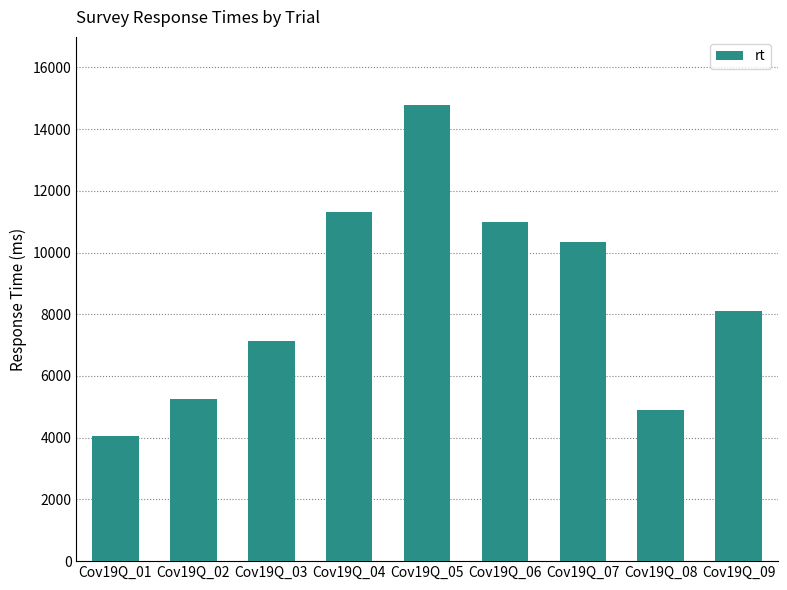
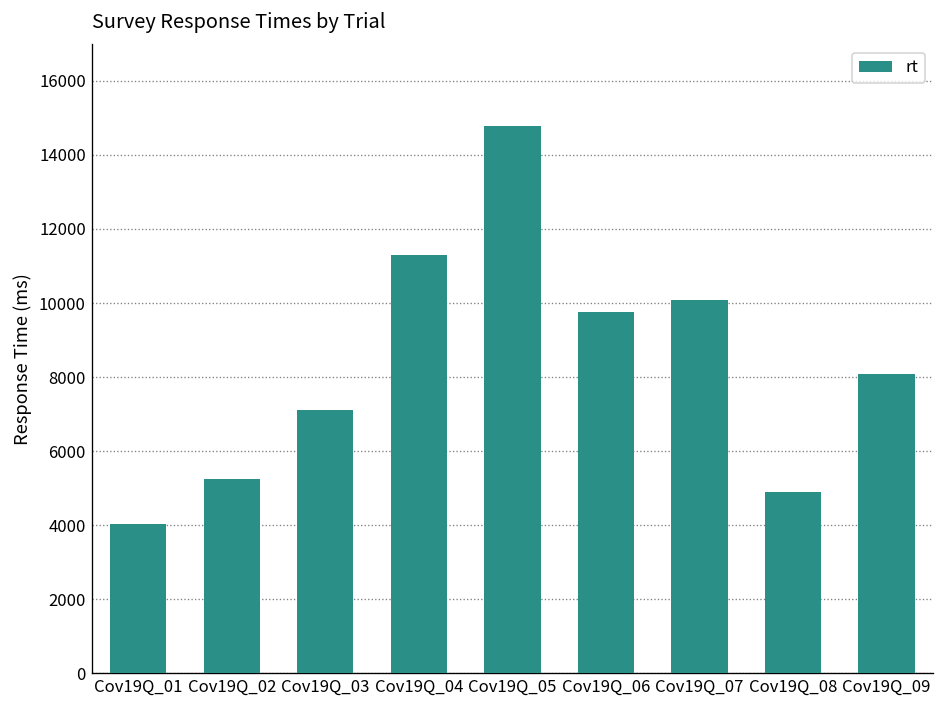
  {
    "Cov19Q_01": 4000,
    "Cov19Q_02": 5300,
    "Cov19Q_03": 7100,
    "Cov19Q_04": 11300,
    "Cov19Q_05": 14800,
-   "Cov19Q_06": 11000,
-   "Cov19Q_07": 10300,
+   "Cov19Q_06": 9800,
+   "Cov19Q_07": 10100,
    "Cov19Q_08": 4900,
    "Cov19Q_09": 8100
  }
